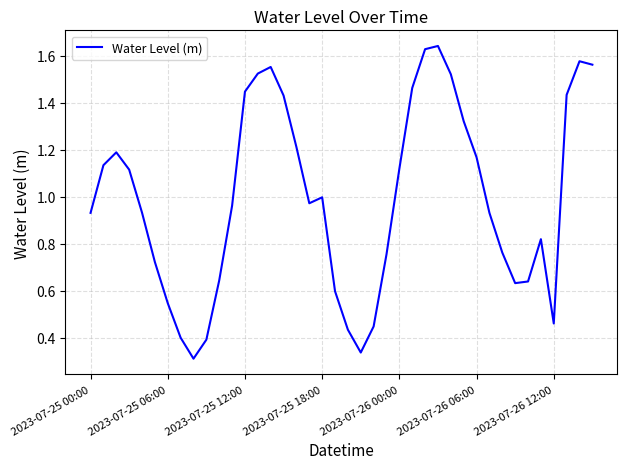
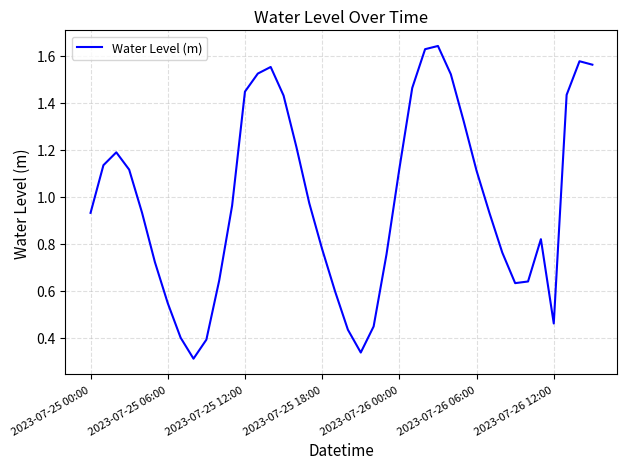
  {
    "2023-07-25 00:00": 0.93,
    "2023-07-25 06:00": 0.55,
    "2023-07-25 12:00": 1.45,
-   "2023-07-25 18:00": 1.00,
+   "2023-07-25 18:00": 0.78,
    "2023-07-26 00:00": 1.12,
-   "2023-07-26 06:00": 1.17,
+   "2023-07-26 06:00": 1.11,
    "2023-07-26 12:00": 0.46
  }
